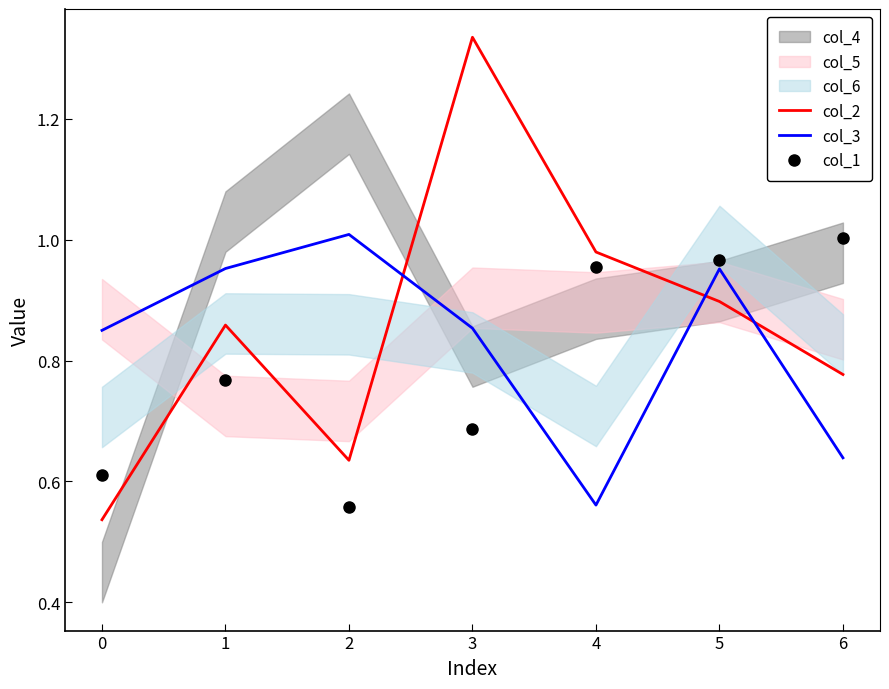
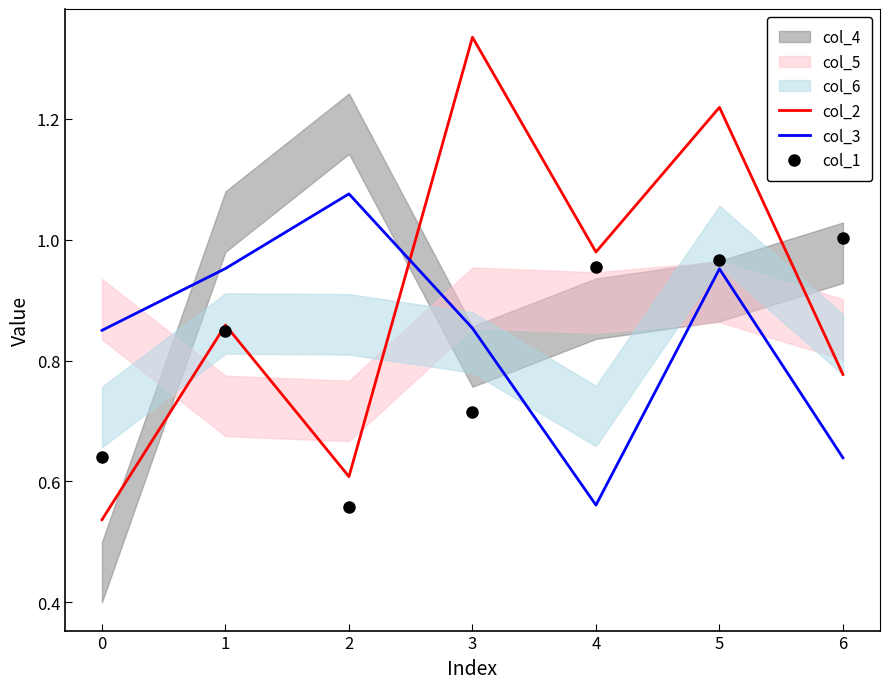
  {
    "col_2": {
      "0": 0.54,
      "1": 0.86,
-     "2": 0.64,
+     "2": 0.61,
      "3": 1.34,
      "4": 0.98,
-     "5": 0.90,
+     "5": 1.22,
      "6": 0.78
    },
    "col_3": {
      "0": 0.85,
      "1": 0.95,
-     "2": 1.01,
+     "2": 1.08,
      "4": 0.56,
      "5": 0.95,
      "6": 0.64
    },
    "col_1": {
-     "0": 0.61,
-     "1": 0.77,
+     "0": 0.64,
+     "1": 0.85,
      "2": 0.56,
-     "3": 0.69,
+     "3": 0.72,
      "4": 0.96,
      "6": 1.00
    }
  }
